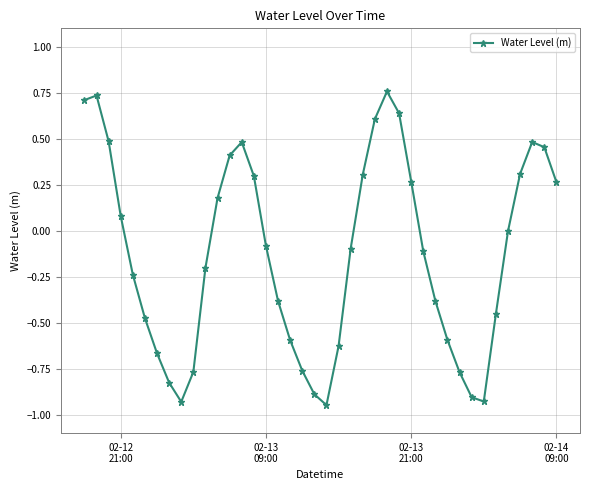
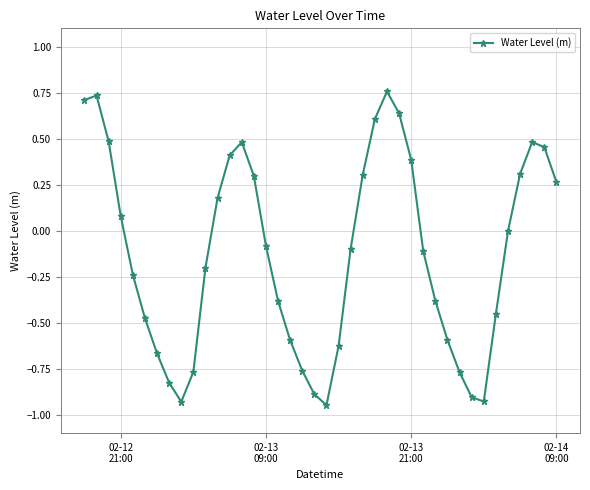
  {
    "02-12 21:00": 0.08,
    "02-13 09:00": -0.08,
-   "02-13 21:00": 0.27,
+   "02-13 21:00": 0.39,
    "02-14 09:00": 0.26
  }
